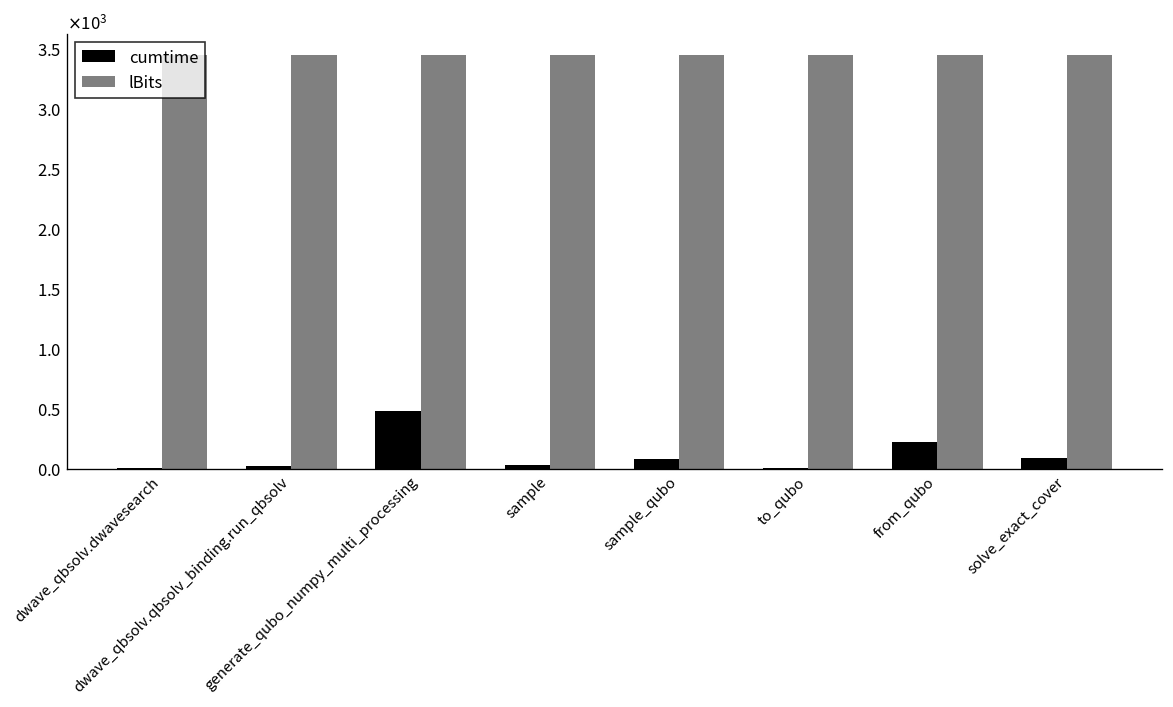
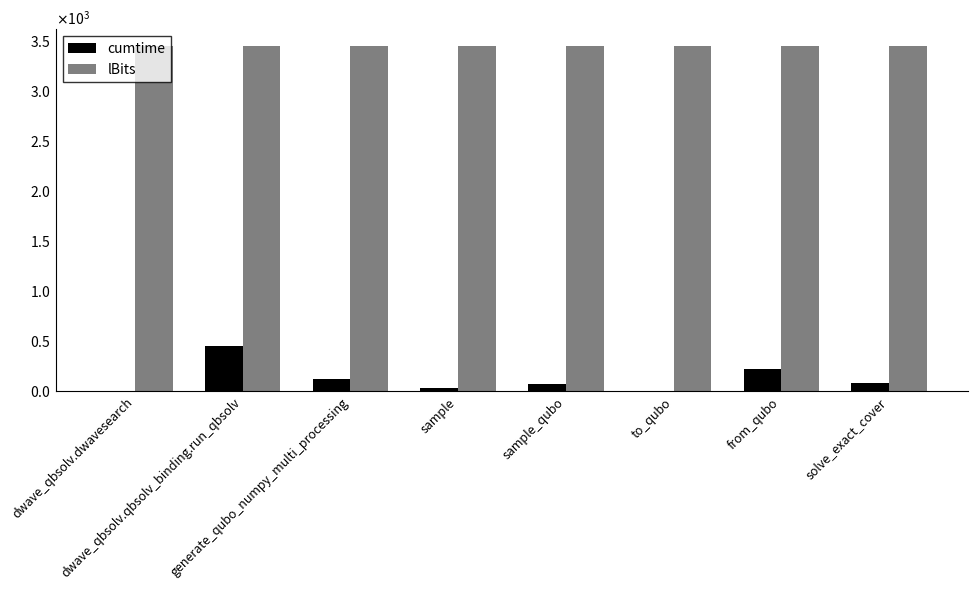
  {
    "cumtime": {
-     "dwave_qbsolv.qbsolv_binding.run_qbsolv": 20,
-     "generate_qubo_numpy_multi_processing": 480,
+     "dwave_qbsolv.qbsolv_binding.run_qbsolv": 450,
+     "generate_qubo_numpy_multi_processing": 120,
      "sample": 30,
      "sample_qubo": 80,
      "from_qubo": 220,
      "solve_exact_cover": 90
    },
    "lBits": {
      "dwave_qbsolv.qbsolv_binding.run_qbsolv": 3450,
      "generate_qubo_numpy_multi_processing": 3450,
      "sample": 3450,
      "sample_qubo": 3450,
      "to_qubo": 3450,
      "from_qubo": 3450,
      "solve_exact_cover": 3450
    }
  }
